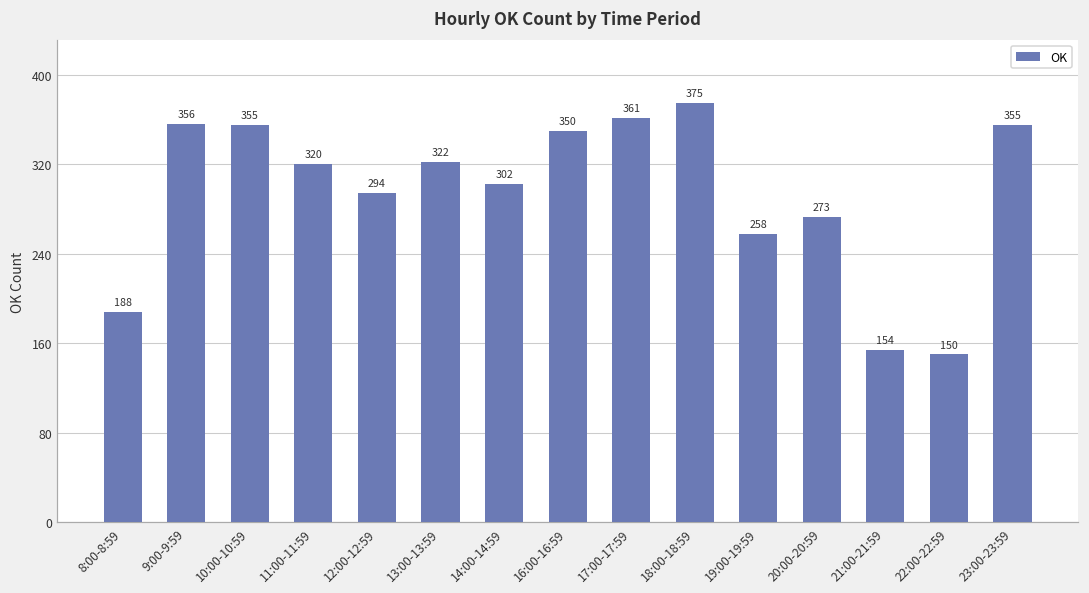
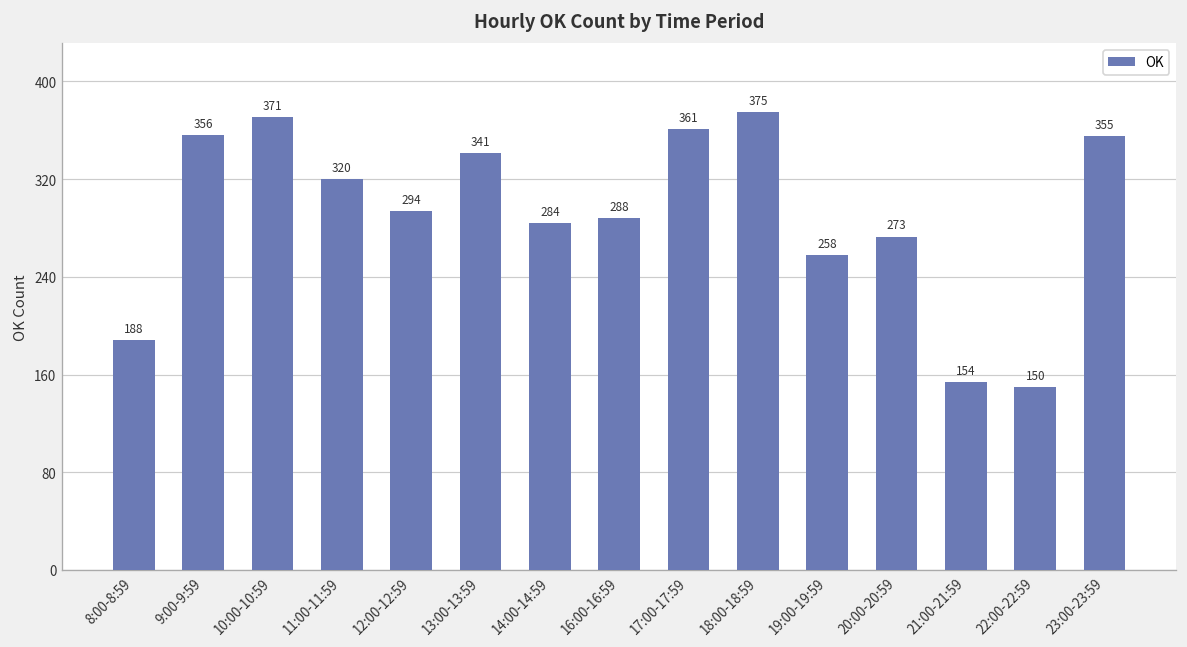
  {
    "8:00-8:59": 188,
    "9:00-9:59": 356,
-   "10:00-10:59": 355,
+   "10:00-10:59": 371,
    "11:00-11:59": 320,
    "12:00-12:59": 294,
-   "13:00-13:59": 322,
-   "14:00-14:59": 302,
-   "16:00-16:59": 350,
+   "13:00-13:59": 341,
+   "14:00-14:59": 284,
+   "16:00-16:59": 288,
    "17:00-17:59": 361,
    "18:00-18:59": 375,
    "19:00-19:59": 258,
    "20:00-20:59": 273,
    "21:00-21:59": 154,
    "22:00-22:59": 150,
    "23:00-23:59": 355
  }
